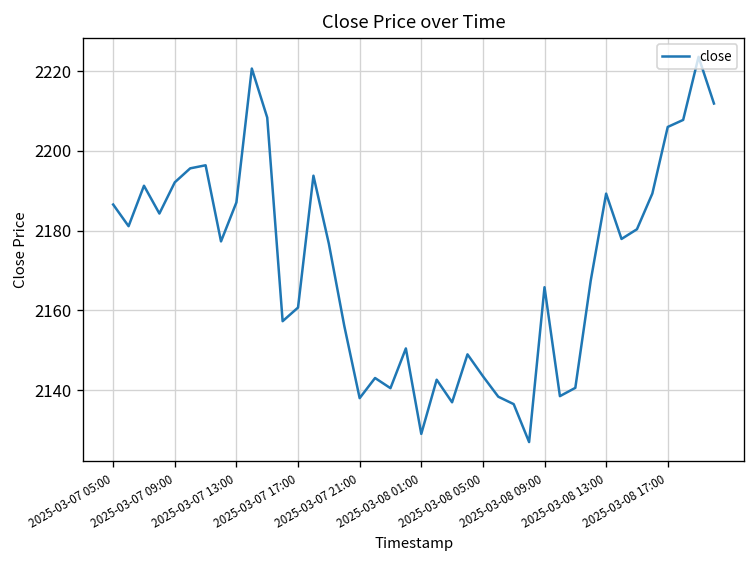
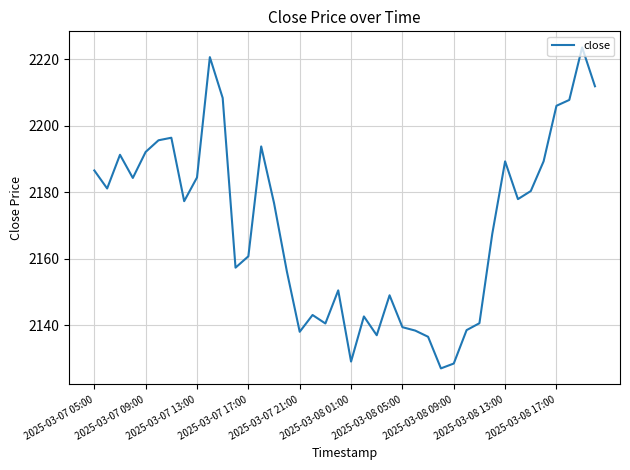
  {
    "2025-03-07 05:00": 2187,
    "2025-03-07 09:00": 2192,
-   "2025-03-07 13:00": 2187,
+   "2025-03-07 13:00": 2184,
    "2025-03-07 17:00": 2161,
    "2025-03-07 21:00": 2138,
    "2025-03-08 01:00": 2129,
-   "2025-03-08 05:00": 2144,
-   "2025-03-08 09:00": 2166,
+   "2025-03-08 05:00": 2139,
+   "2025-03-08 09:00": 2128,
    "2025-03-08 13:00": 2189,
    "2025-03-08 17:00": 2206
  }
